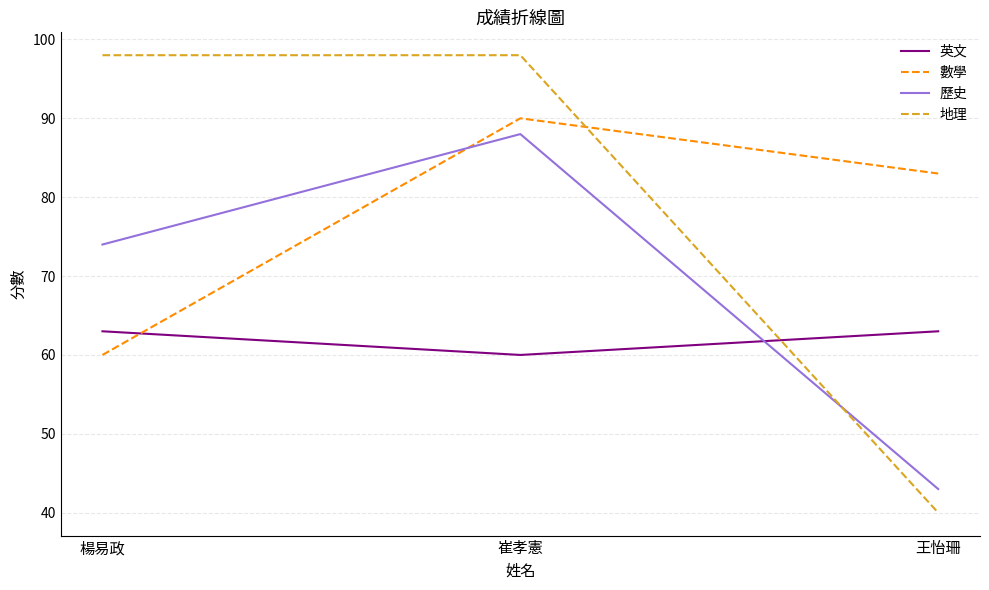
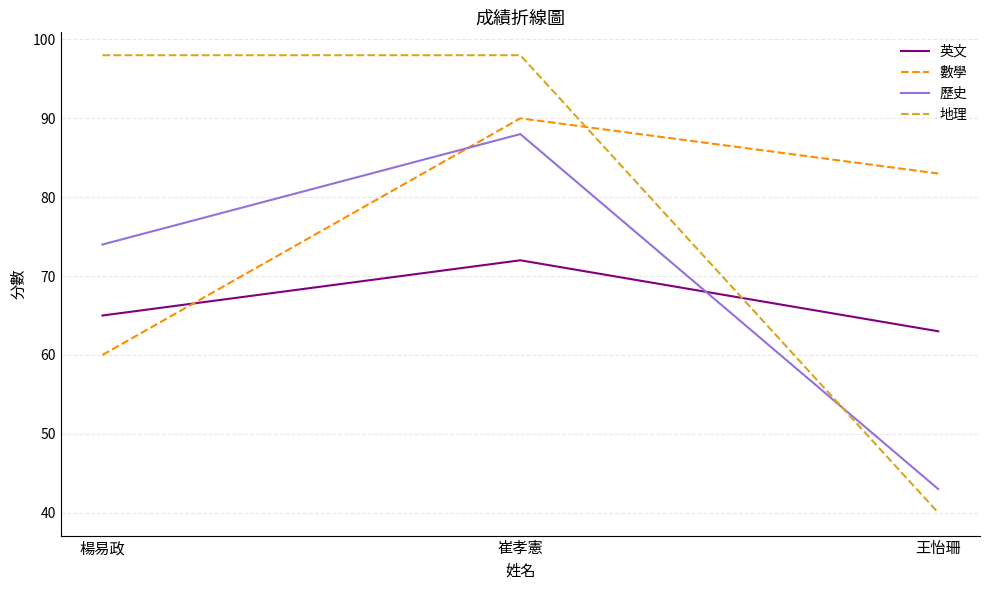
  {
    "英文": {
-     "楊易政": 63,
-     "崔孝憲": 60,
+     "楊易政": 65,
+     "崔孝憲": 72,
      "王怡珊": 63
    },
    "歷史": {
      "楊易政": 74,
      "崔孝憲": 88,
      "王怡珊": 43
    }
  }
